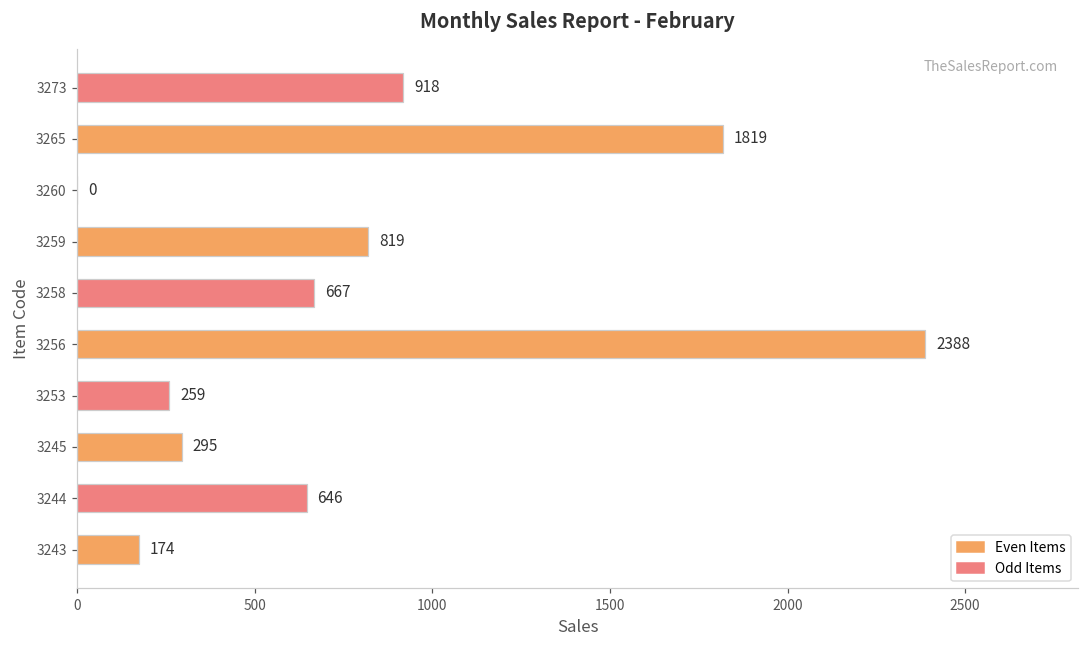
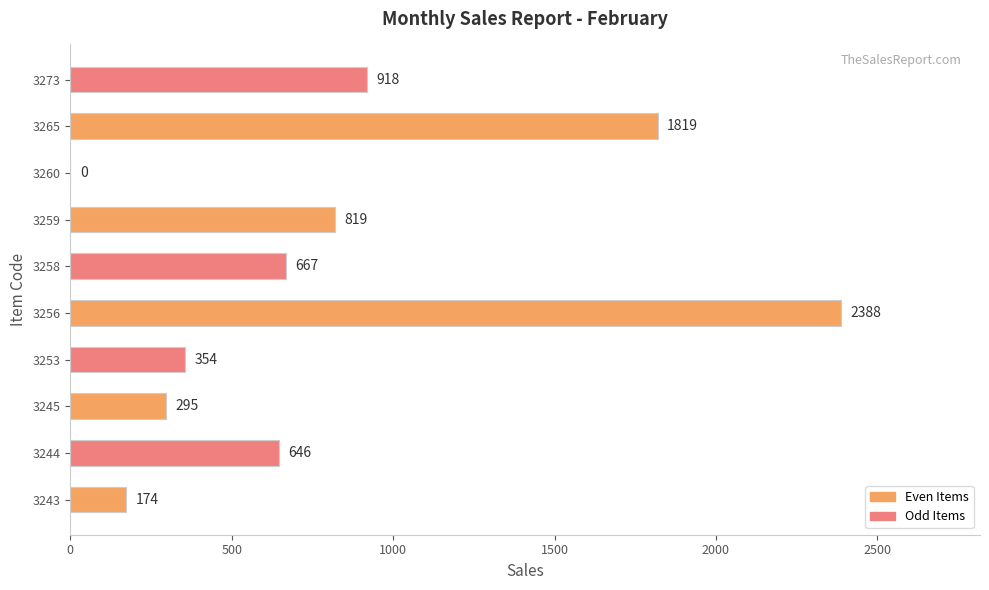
  {
    "3273": 918,
    "3265": 1819,
    "3260": 0,
    "3259": 819,
    "3258": 667,
    "3256": 2388,
-   "3253": 259,
+   "3253": 354,
    "3245": 295,
    "3244": 646,
    "3243": 174
  }
